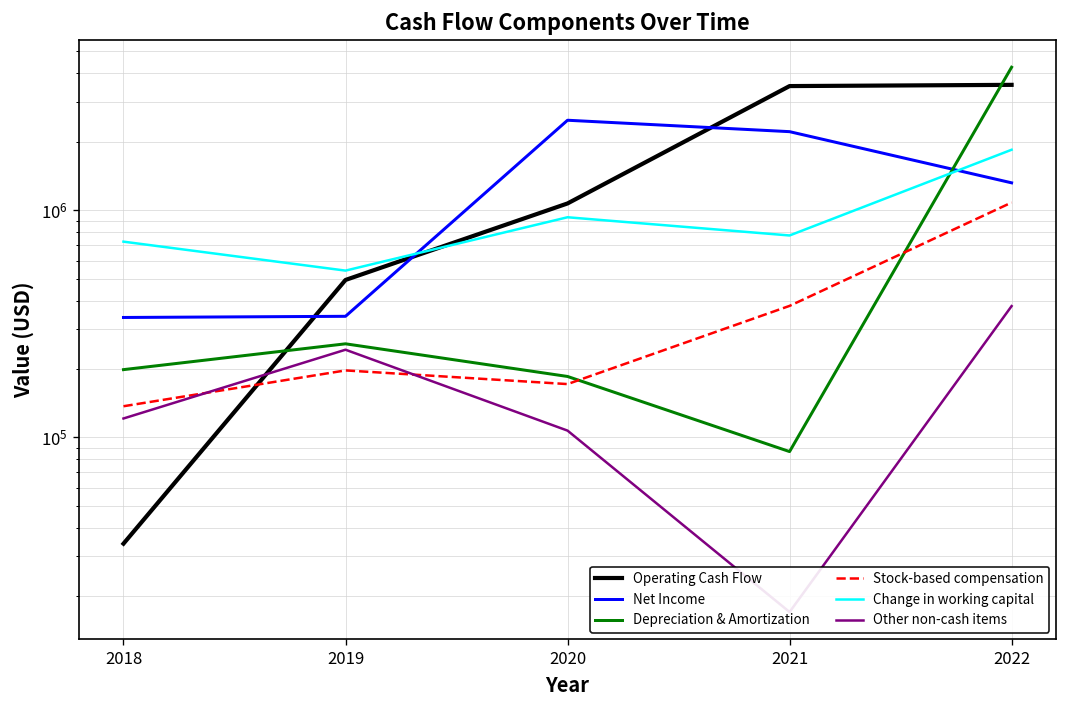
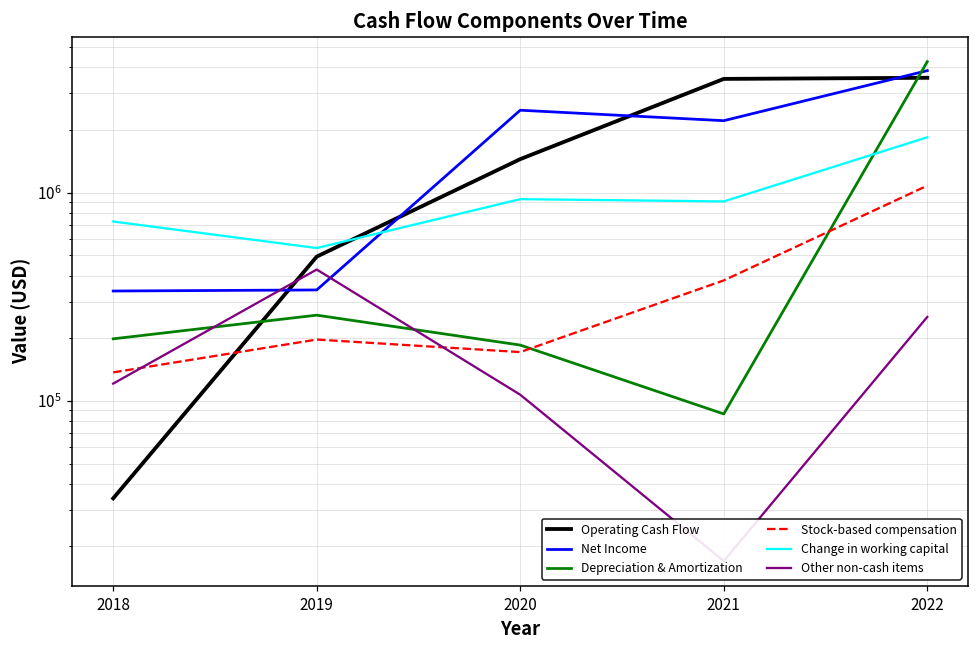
  {
    "Operating Cash Flow": {
      "2018": 34000,
      "2019": 490000,
-     "2020": 1100000,
+     "2020": 1400000,
      "2021": 3500000,
      "2022": 3600000
    },
    "Net Income": {
      "2018": 340000,
      "2019": 340000,
      "2020": 2500000,
      "2021": 2200000,
-     "2022": 1300000
+     "2022": 3900000
    },
    "Depreciation & Amortization": {
      "2018": 200000,
      "2019": 260000,
      "2020": 190000,
      "2021": 90000,
      "2022": 4300000
    },
    "Stock-based compensation": {
      "2018": 140000,
      "2019": 200000,
      "2020": 170000,
      "2021": 380000,
      "2022": 1100000
    },
    "Change in working capital": {
      "2018": 730000,
      "2019": 540000,
      "2020": 900000,
-     "2021": 770000,
+     "2021": 900000,
      "2022": 1800000
    },
    "Other non-cash items": {
      "2018": 120000,
-     "2019": 240000,
+     "2019": 430000,
      "2020": 110000,
-     "2022": 380000
+     "2022": 250000
    }
  }
